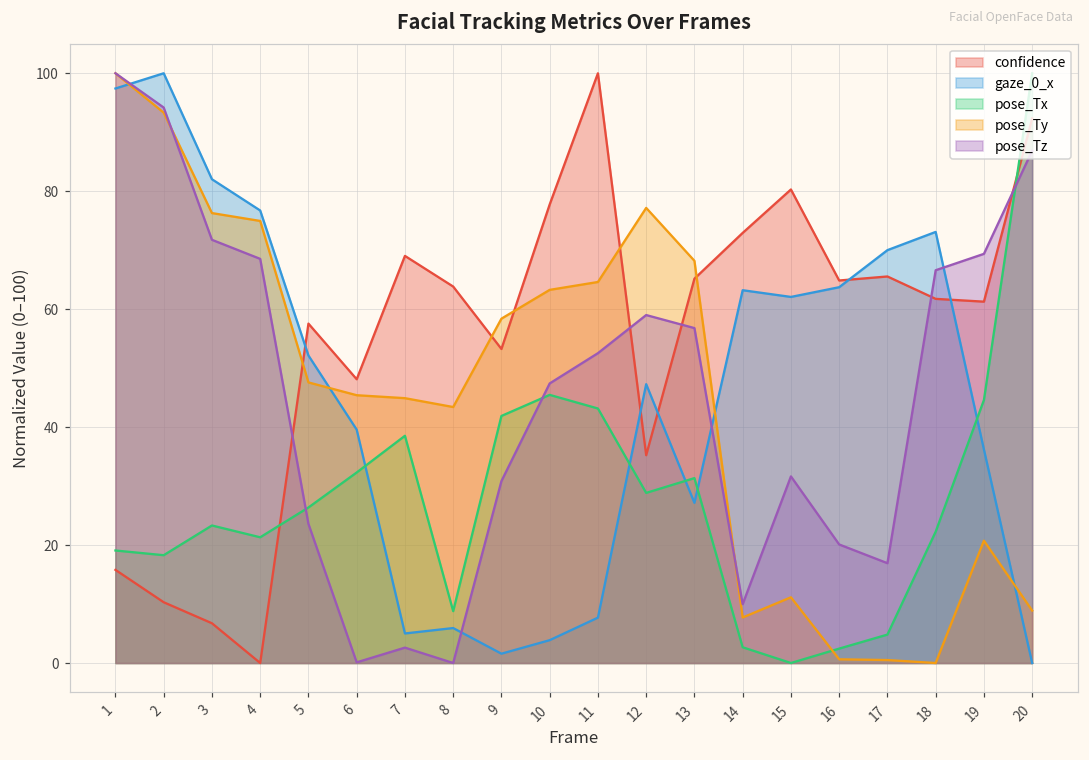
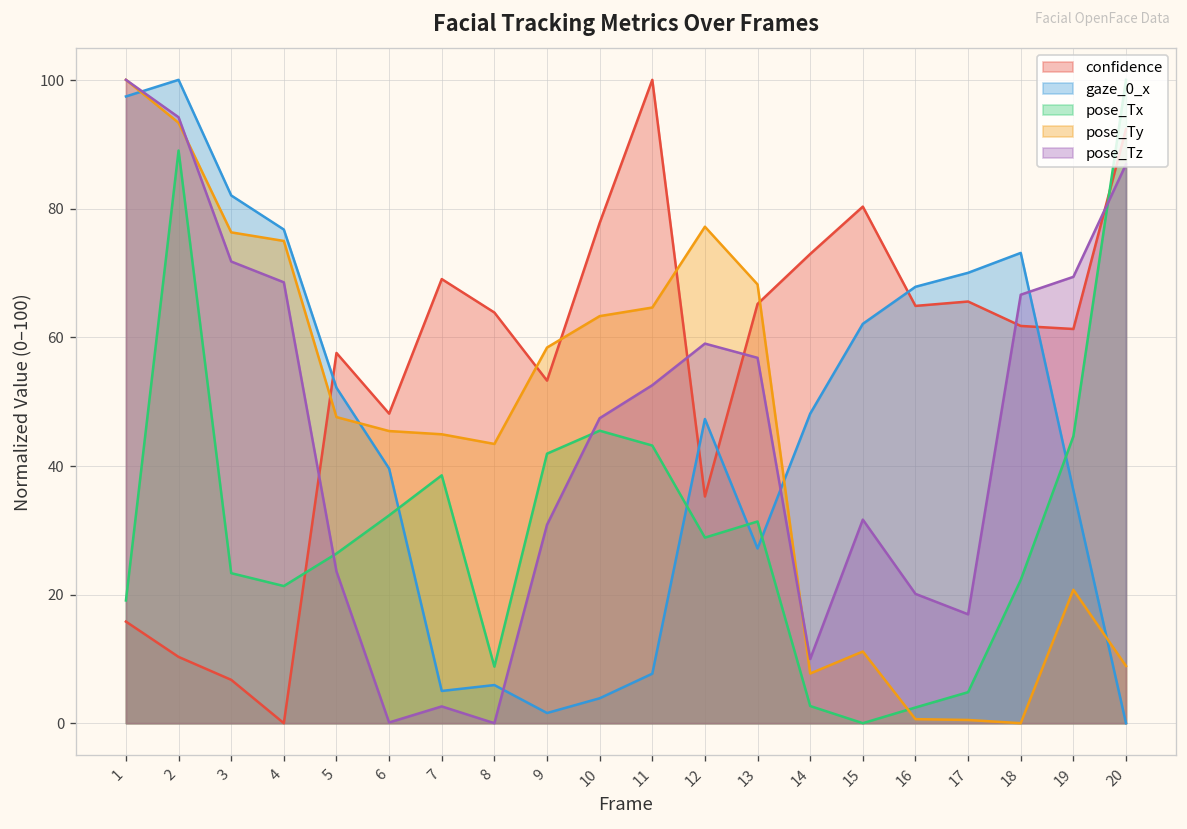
  {
    "gaze_0_x": {
      "1": 97,
      "2": 100,
      "3": 82,
      "4": 77,
      "5": 52,
      "6": 40,
      "7": 5,
      "8": 6,
      "9": 2,
      "10": 4,
      "11": 8,
      "12": 47,
      "13": 27,
-     "14": 63,
+     "14": 48,
      "15": 62,
-     "16": 64,
+     "16": 68,
      "17": 70,
      "18": 73,
      "19": 36,
      "20": 0
    },
    "pose_Tx": {
      "1": 19,
-     "2": 18,
+     "2": 89,
      "3": 23,
      "4": 21,
      "5": 26,
      "6": 32,
      "7": 39,
      "8": 9,
      "9": 42,
      "10": 45,
      "11": 43,
      "12": 29,
      "13": 31,
      "14": 3,
      "15": 0,
      "16": 2,
      "17": 5,
      "18": 22,
      "19": 45
    },
    "pose_Tz": {
      "2": 94,
      "3": 72,
      "4": 69,
      "5": 24,
      "6": 0,
      "7": 3,
      "8": 0,
      "9": 31,
      "10": 47,
      "11": 53,
      "12": 59,
      "13": 57,
      "14": 10,
      "15": 32,
      "16": 20,
      "17": 17,
      "18": 67,
      "19": 69
    }
  }
